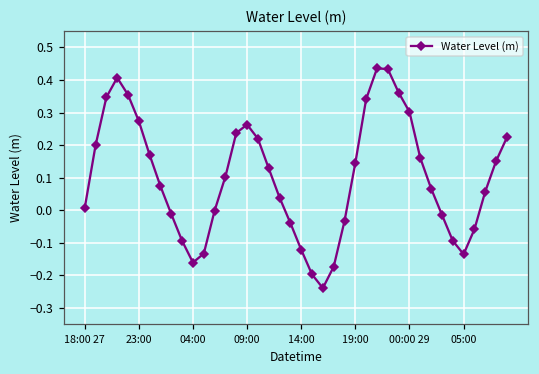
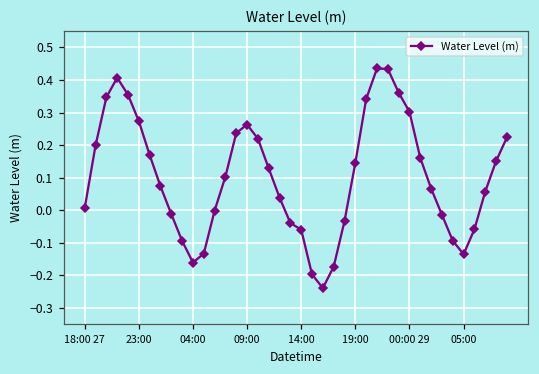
  {
    "18:00 27": 0.01,
-   "14:00": -0.12,
+   "14:00": -0.06,
    "00:00 29": 0.30
  }
